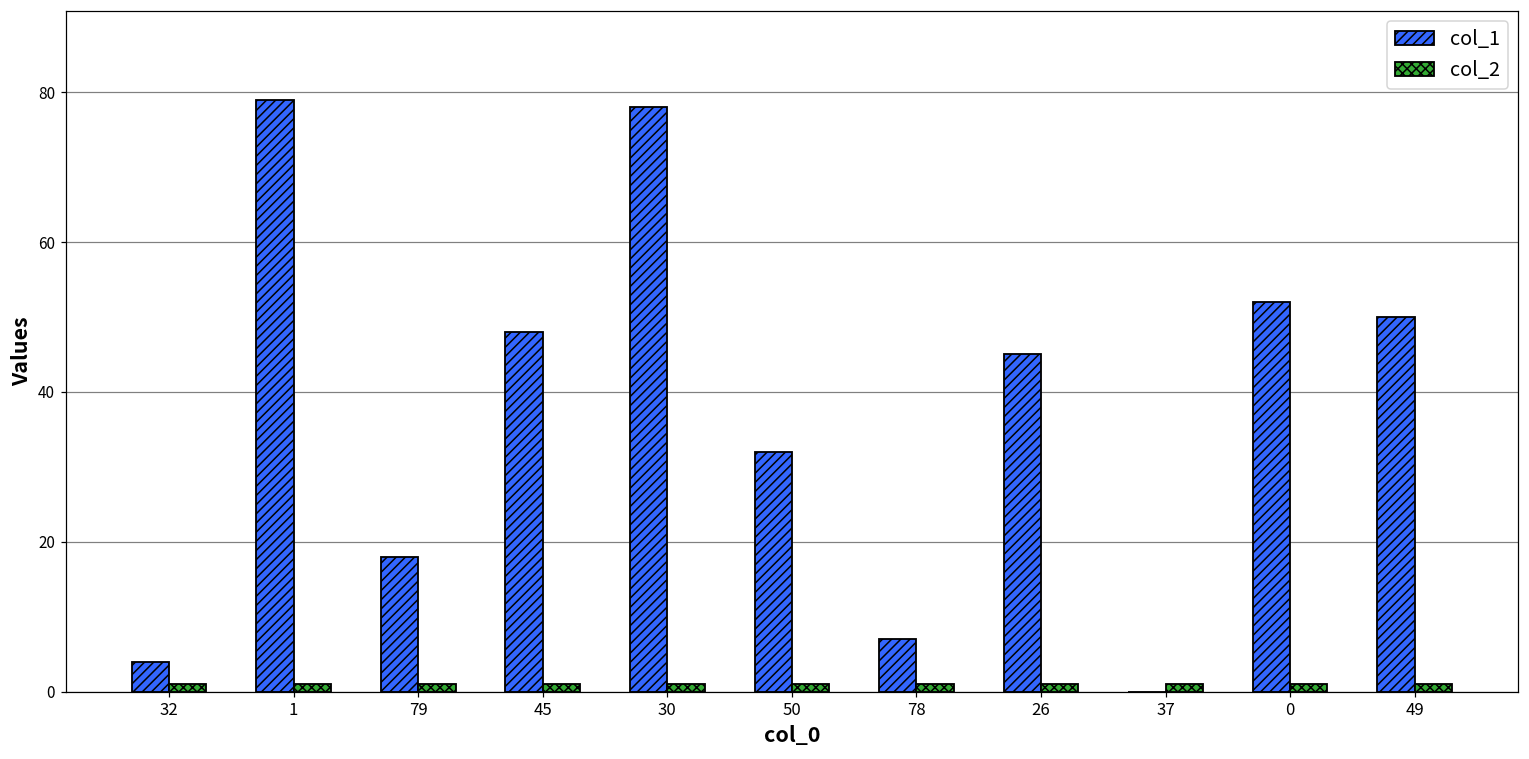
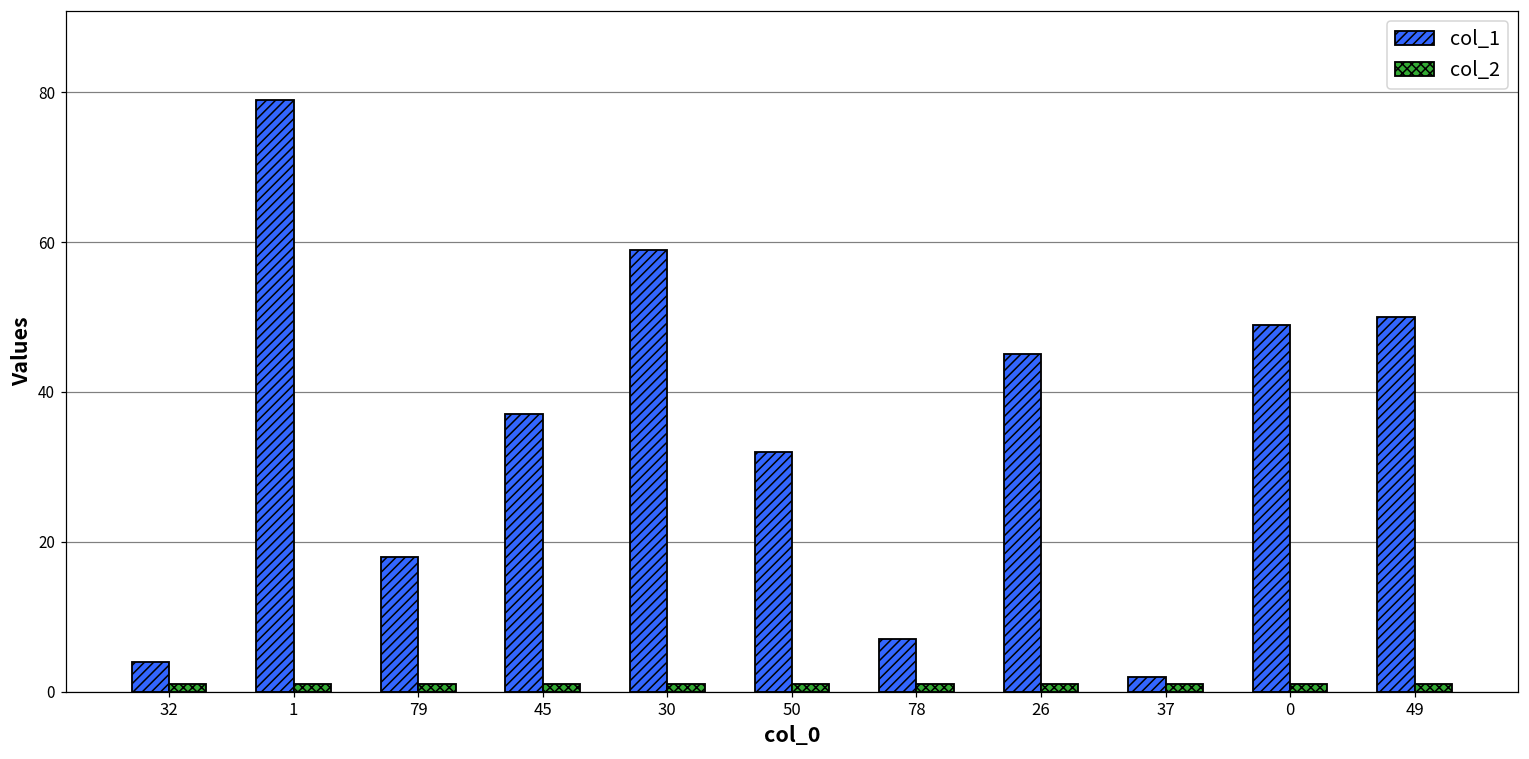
  {
    "col_1": {
      "32": 4,
      "1": 79,
      "79": 18,
-     "45": 48,
-     "30": 78,
+     "45": 37,
+     "30": 59,
      "50": 32,
      "78": 7,
      "26": 45,
-     "37": 0,
-     "0": 52,
+     "37": 2,
+     "0": 49,
      "49": 50
    },
    "col_2": {
      "32": 1,
      "1": 1,
      "79": 1,
      "45": 1,
      "30": 1,
      "50": 1,
      "78": 1,
      "26": 1,
      "37": 1,
      "0": 1,
      "49": 1
    }
  }
